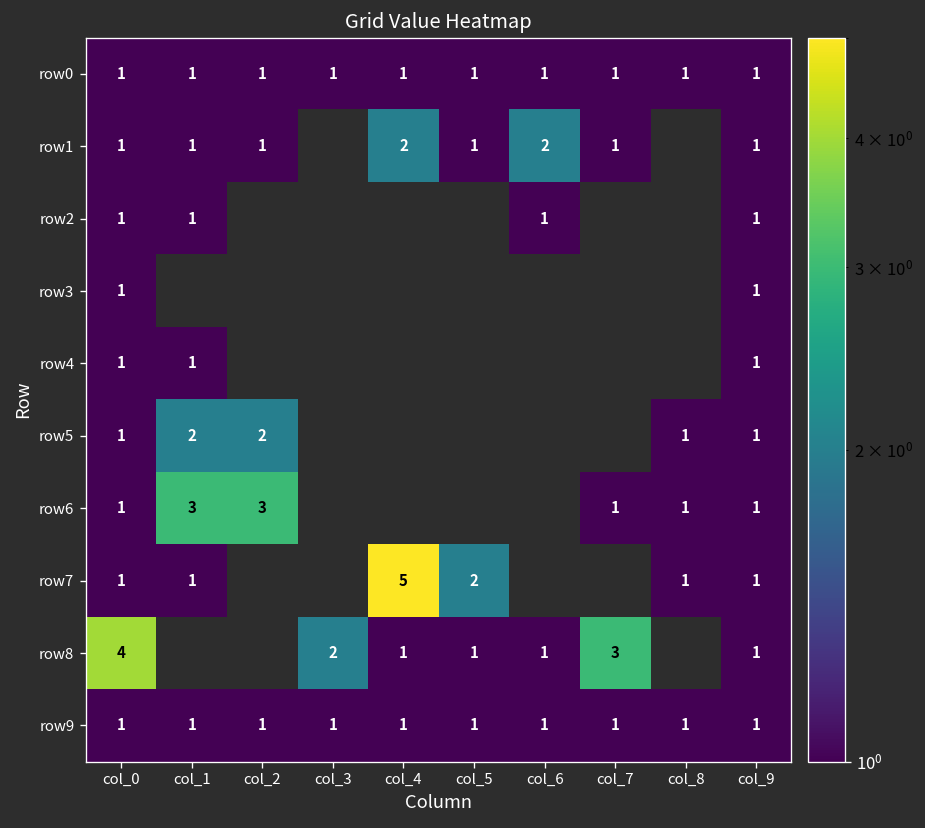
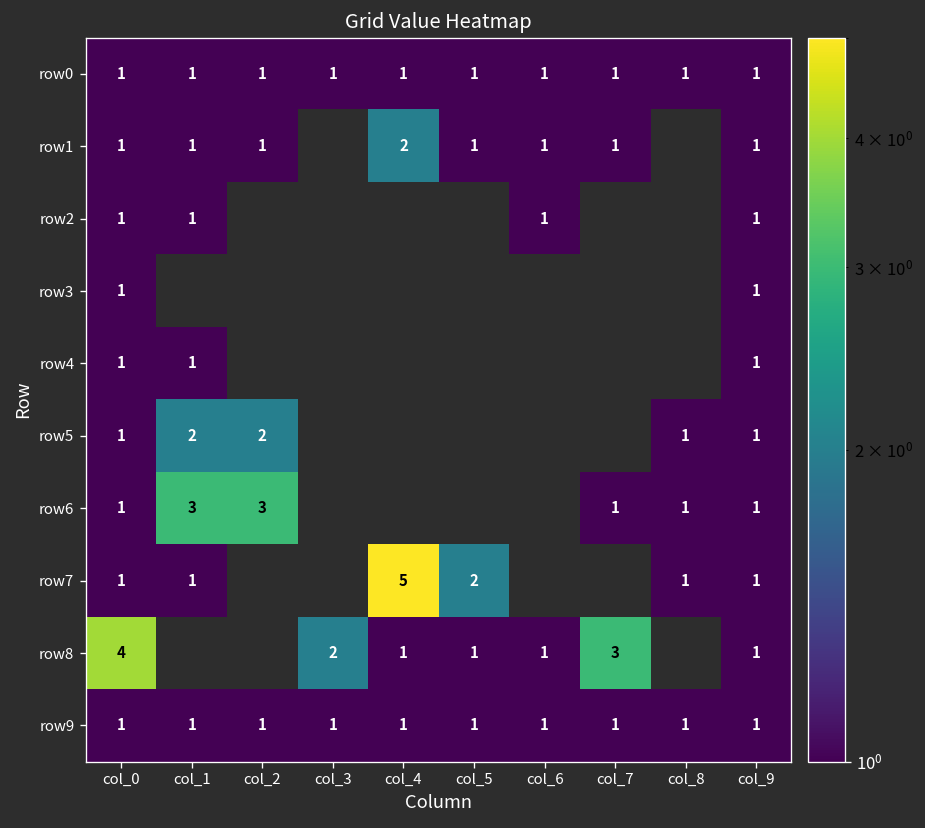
  {
    "row0": {
      "col_0": 1,
      "col_1": 1,
      "col_2": 1,
      "col_3": 1,
      "col_4": 1,
      "col_5": 1,
      "col_6": 1,
      "col_7": 1,
      "col_8": 1,
      "col_9": 1
    },
    "row1": {
      "col_0": 1,
      "col_1": 1,
      "col_2": 1,
      "col_4": 2,
      "col_5": 1,
-     "col_6": 2,
+     "col_6": 1,
      "col_7": 1,
      "col_9": 1
    },
    "row2": {
      "col_0": 1,
      "col_1": 1,
      "col_6": 1,
      "col_9": 1
    },
    "row3": {
      "col_0": 1,
      "col_9": 1
    },
    "row4": {
      "col_0": 1,
      "col_1": 1,
      "col_9": 1
    },
    "row5": {
      "col_0": 1,
      "col_1": 2,
      "col_2": 2,
      "col_8": 1,
      "col_9": 1
    },
    "row6": {
      "col_0": 1,
      "col_1": 3,
      "col_2": 3,
      "col_7": 1,
      "col_8": 1,
      "col_9": 1
    },
    "row7": {
      "col_0": 1,
      "col_1": 1,
      "col_4": 5,
      "col_5": 2,
      "col_8": 1,
      "col_9": 1
    },
    "row8": {
      "col_0": 4,
      "col_3": 2,
      "col_4": 1,
      "col_5": 1,
      "col_6": 1,
      "col_7": 3,
      "col_9": 1
    },
    "row9": {
      "col_0": 1,
      "col_1": 1,
      "col_2": 1,
      "col_3": 1,
      "col_4": 1,
      "col_5": 1,
      "col_6": 1,
      "col_7": 1,
      "col_8": 1,
      "col_9": 1
    }
  }
